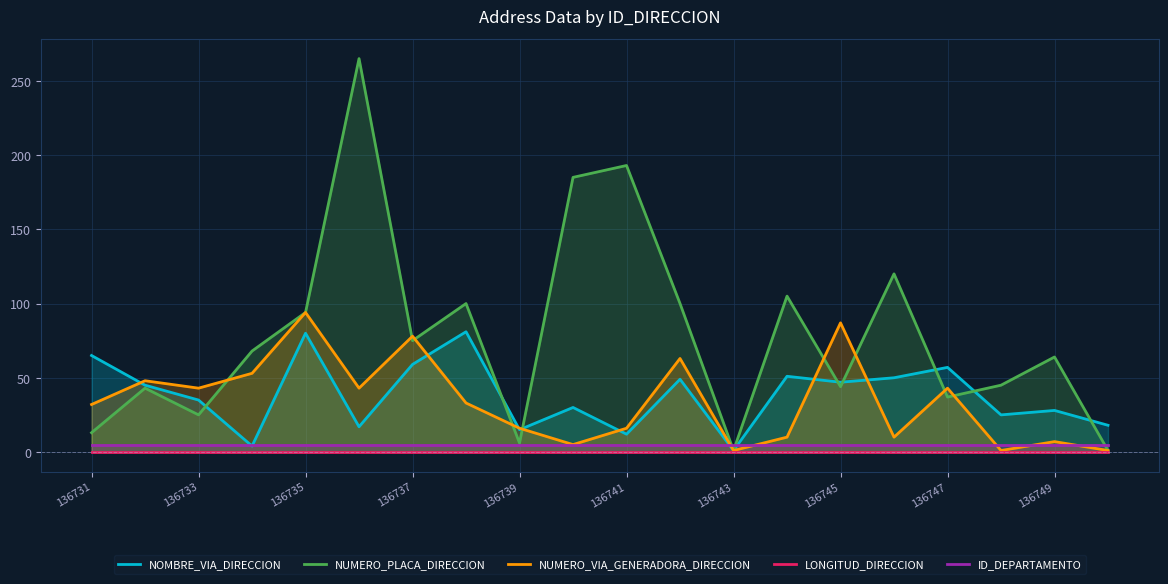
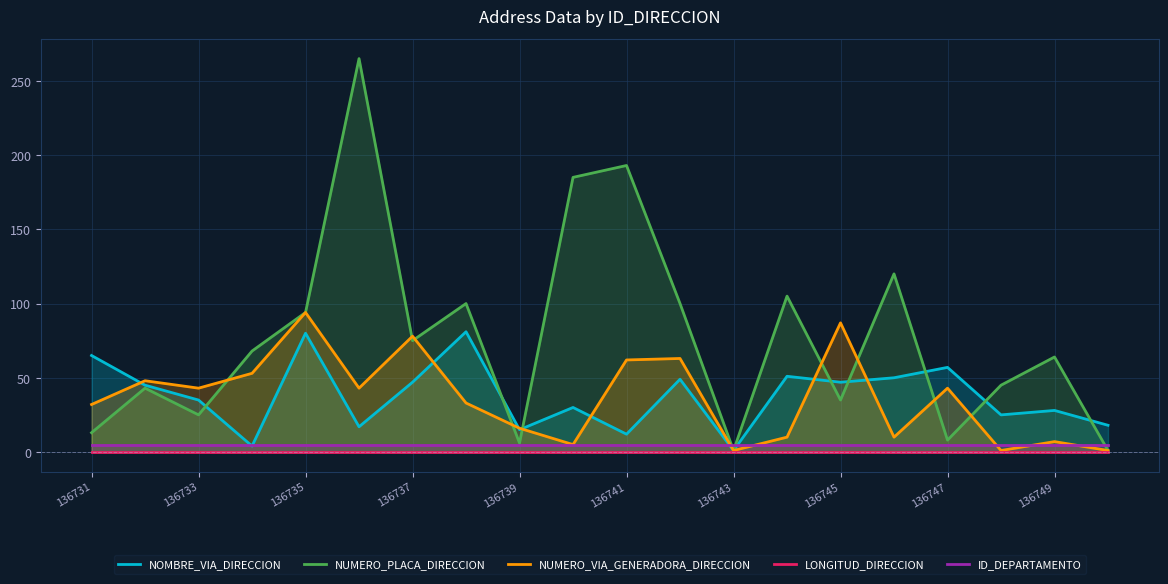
  {
    "NOMBRE_VIA_DIRECCION": {
      "136731": 65,
      "136733": 35,
      "136735": 80,
-     "136737": 59,
+     "136737": 47,
      "136741": 12,
      "136745": 47,
      "136747": 57,
      "136749": 28
    },
    "NUMERO_PLACA_DIRECCION": {
      "136731": 13,
      "136733": 25,
      "136737": 75,
      "136741": 193,
-     "136745": 44,
-     "136747": 37,
+     "136745": 35,
+     "136747": 8,
      "136749": 64
    },
    "NUMERO_VIA_GENERADORA_DIRECCION": {
      "136731": 32,
      "136733": 43,
      "136737": 78,
-     "136741": 16,
+     "136741": 62,
      "136745": 87,
      "136747": 43,
      "136749": 7
    },
    "LONGITUD_DIRECCION": {
      "136731": 0,
      "136733": 0,
      "136735": 0,
      "136737": 0,
      "136739": 0,
      "136741": 0,
      "136745": 0,
      "136747": 0,
      "136749": 0
    },
    "ID_DEPARTAMENTO": {
      "136731": 5,
      "136733": 5,
      "136735": 5,
      "136737": 5,
      "136741": 5,
      "136743": 5,
      "136745": 5,
      "136747": 5,
      "136749": 5
    }
  }
